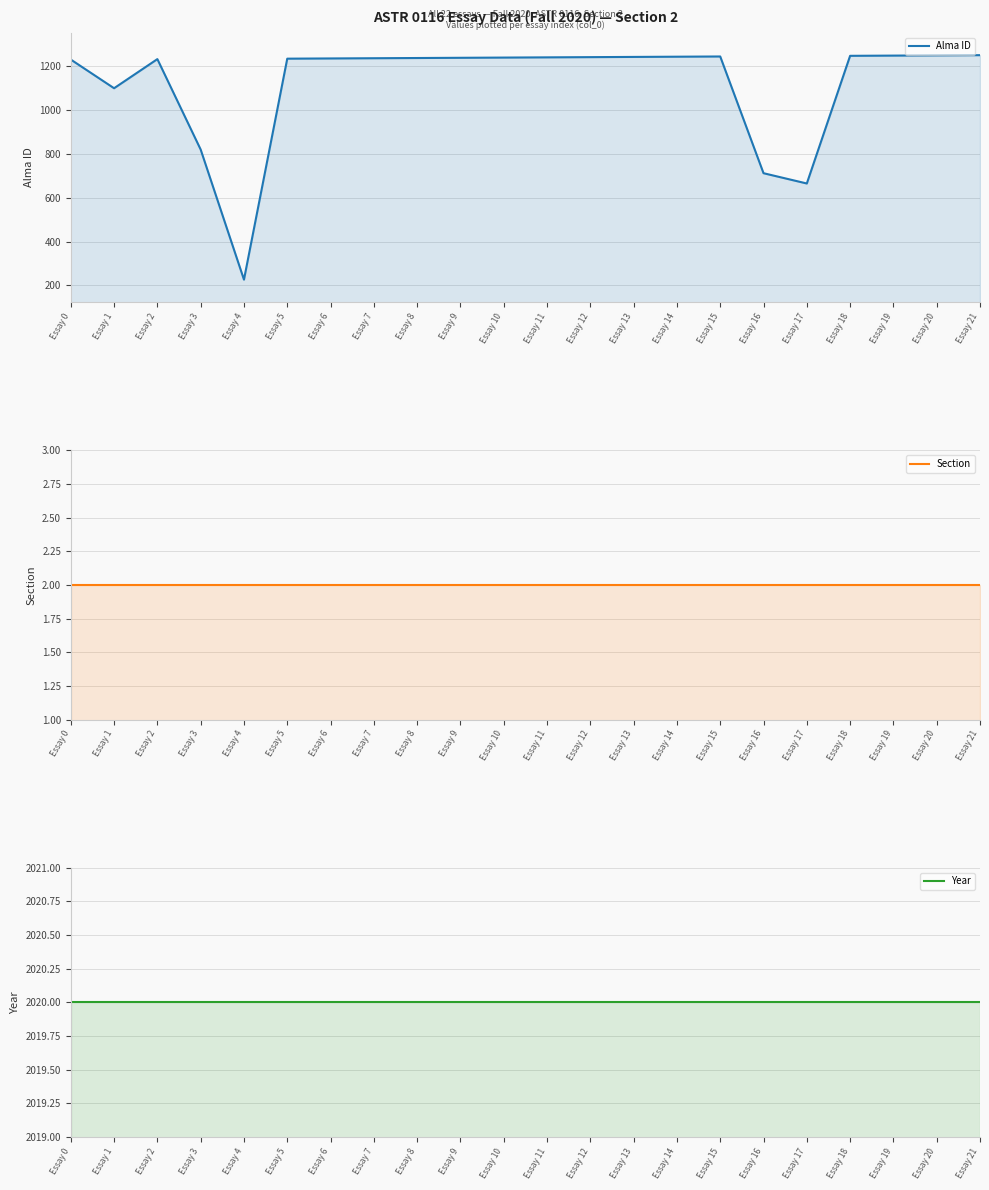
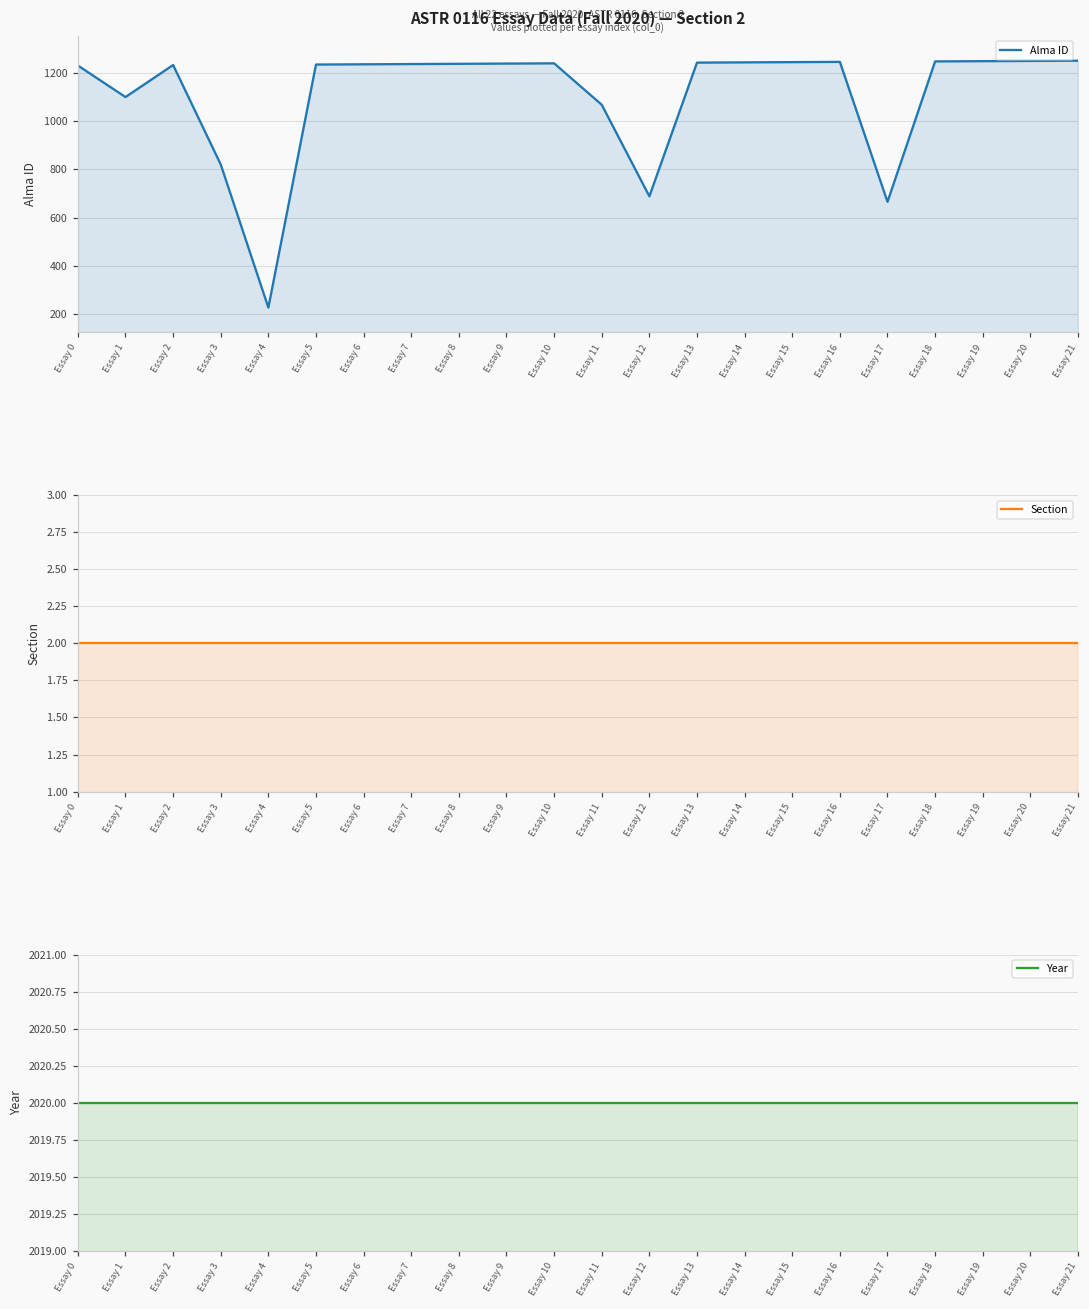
  {
    "ASTR 0116 Essay Data (Fall 2020) — Section 2": {
      "Essay 0": 1230,
      "Essay 1": 1100,
      "Essay 2": 1230,
      "Essay 3": 820,
      "Essay 4": 230,
      "Essay 5": 1240,
      "Essay 6": 1240,
      "Essay 7": 1240,
      "Essay 8": 1240,
      "Essay 9": 1240,
      "Essay 10": 1240,
-     "Essay 11": 1240,
-     "Essay 12": 1240,
+     "Essay 11": 1070,
+     "Essay 12": 690,
      "Essay 13": 1240,
      "Essay 14": 1240,
      "Essay 15": 1250,
-     "Essay 16": 710,
+     "Essay 16": 1250,
      "Essay 17": 670,
      "Essay 18": 1250,
      "Essay 19": 1250,
      "Essay 21": 1250
    }
  }
